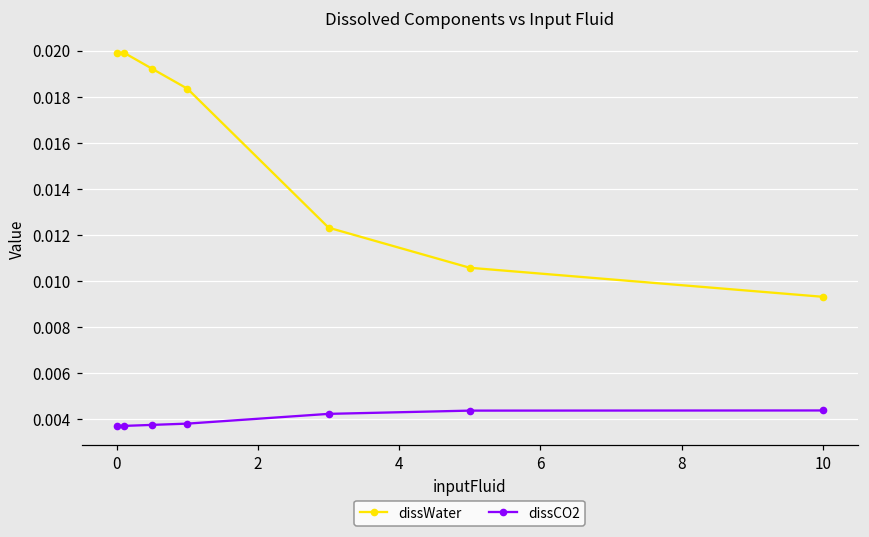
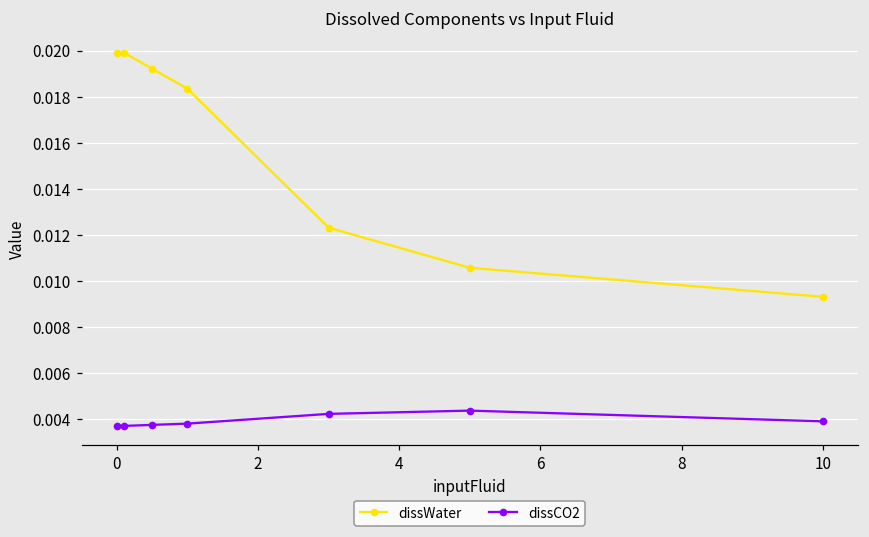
  {
    "dissWater": {
      "0": 0.0199,
      "10": 0.0093
    },
    "dissCO2": {
      "0": 0.0037,
-     "10": 0.0044
+     "10": 0.0039
    }
  }
